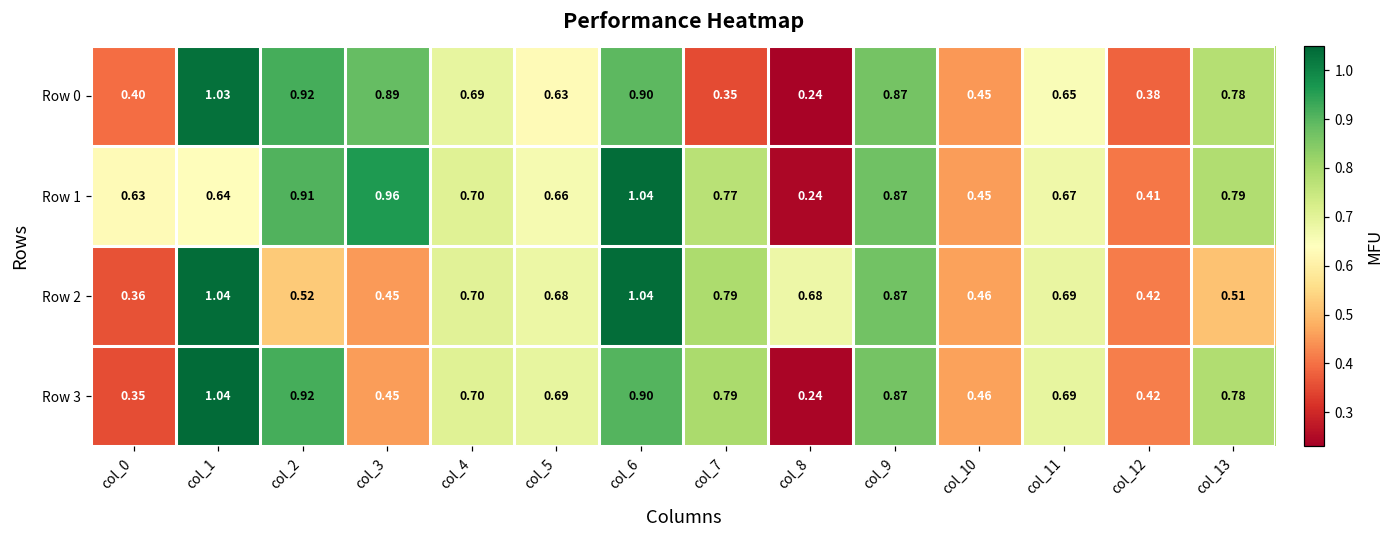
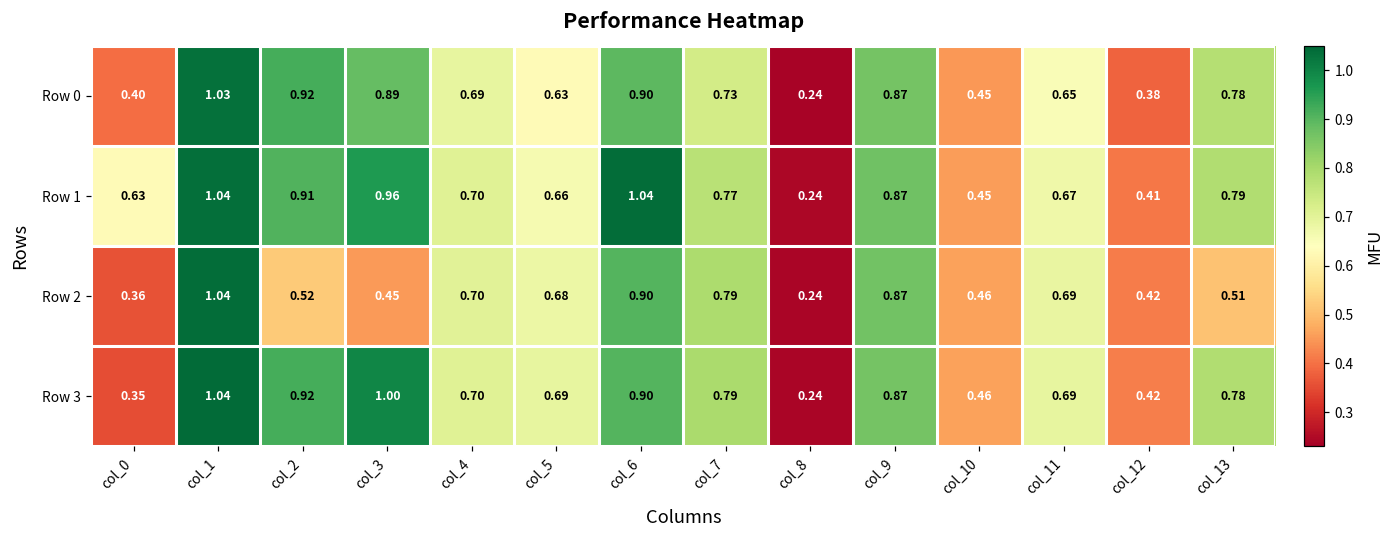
  {
    "Row 0": {
      "col_0": 0.40,
      "col_1": 1.03,
      "col_2": 0.92,
      "col_3": 0.89,
      "col_4": 0.69,
      "col_5": 0.63,
      "col_6": 0.90,
-     "col_7": 0.35,
+     "col_7": 0.73,
      "col_8": 0.24,
      "col_9": 0.87,
      "col_10": 0.45,
      "col_11": 0.65,
      "col_12": 0.38,
      "col_13": 0.78
    },
    "Row 1": {
      "col_0": 0.63,
-     "col_1": 0.64,
+     "col_1": 1.04,
      "col_2": 0.91,
      "col_3": 0.96,
      "col_4": 0.70,
      "col_5": 0.66,
      "col_6": 1.04,
      "col_7": 0.77,
      "col_8": 0.24,
      "col_9": 0.87,
      "col_10": 0.45,
      "col_11": 0.67,
      "col_12": 0.41,
      "col_13": 0.79
    },
    "Row 2": {
      "col_0": 0.36,
      "col_1": 1.04,
      "col_2": 0.52,
      "col_3": 0.45,
      "col_4": 0.70,
      "col_5": 0.68,
-     "col_6": 1.04,
+     "col_6": 0.90,
      "col_7": 0.79,
-     "col_8": 0.68,
+     "col_8": 0.24,
      "col_9": 0.87,
      "col_10": 0.46,
      "col_11": 0.69,
      "col_12": 0.42,
      "col_13": 0.51
    },
    "Row 3": {
      "col_0": 0.35,
      "col_1": 1.04,
      "col_2": 0.92,
-     "col_3": 0.45,
+     "col_3": 1.00,
      "col_4": 0.70,
      "col_5": 0.69,
      "col_6": 0.90,
      "col_7": 0.79,
      "col_8": 0.24,
      "col_9": 0.87,
      "col_10": 0.46,
      "col_11": 0.69,
      "col_12": 0.42,
      "col_13": 0.78
    }
  }
